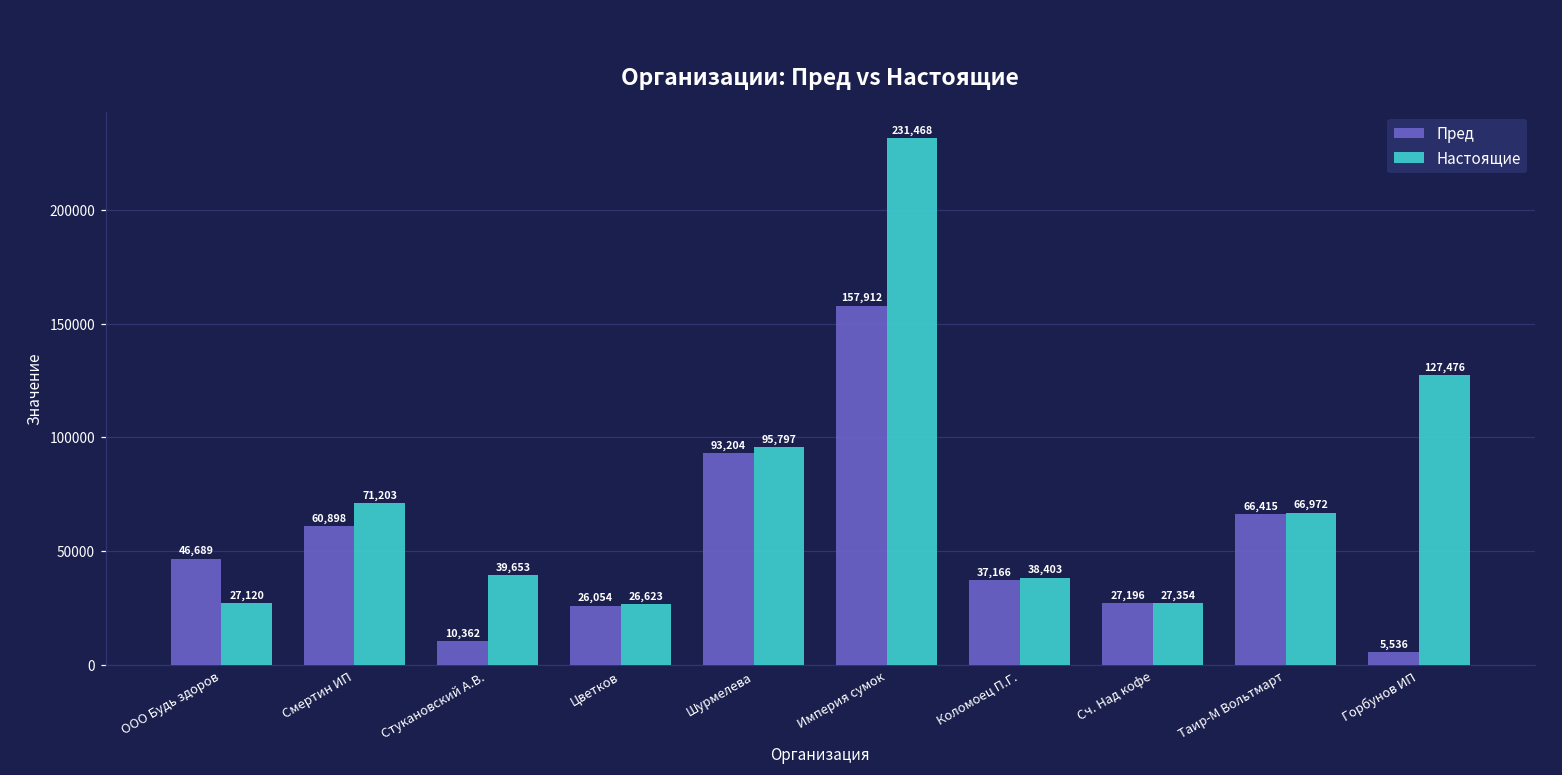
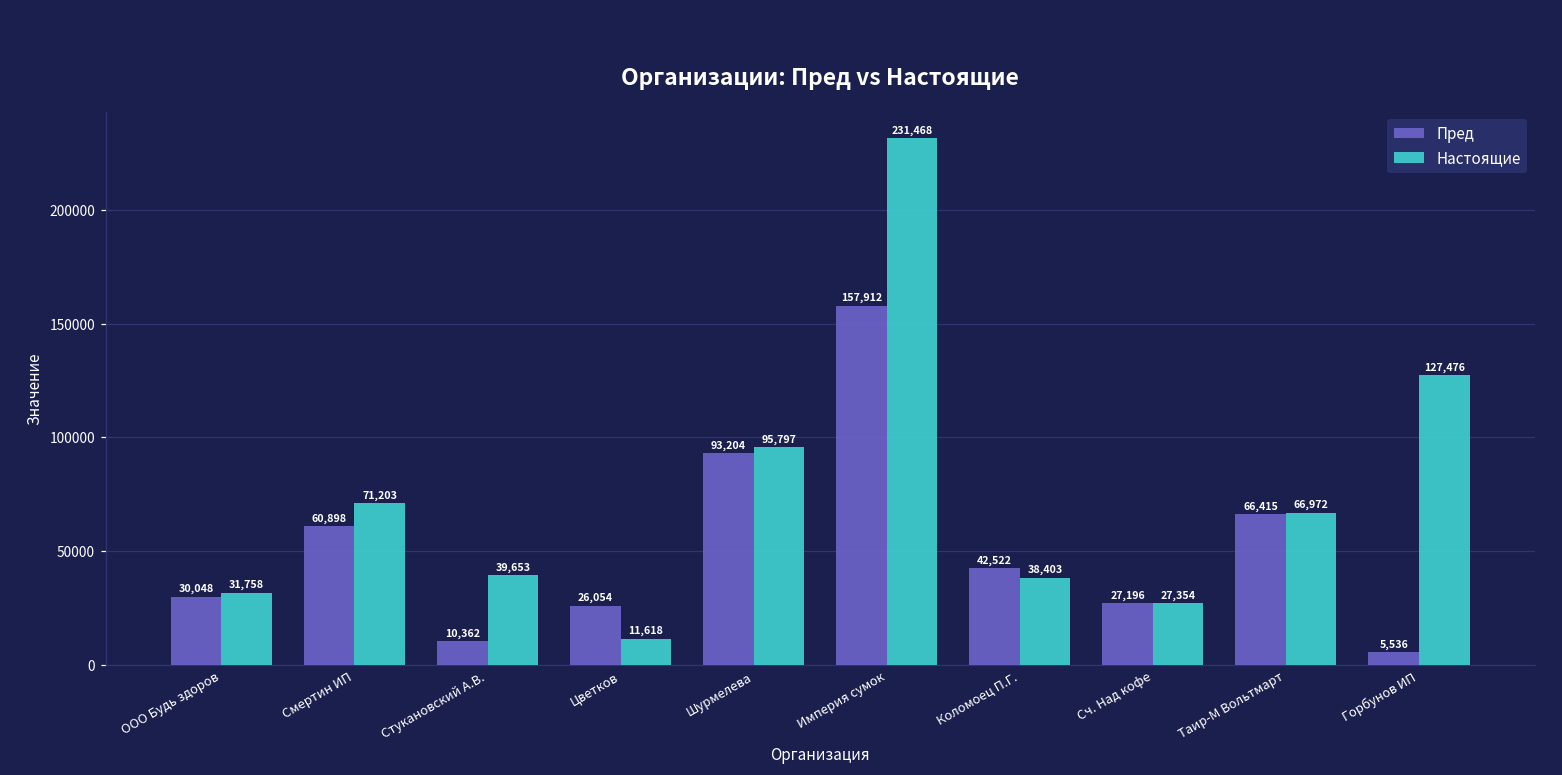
  {
    "Пред": {
-     "ООО Будь здоров": "46,689",
+     "ООО Будь здоров": "30,048",
      "Смертин ИП": "60,898",
      "Стукановский А.В.": "10,362",
      "Цветков": "26,054",
      "Шурмелева": "93,204",
      "Империя сумок": "157,912",
-     "Коломоец П.Г.": "37,166",
+     "Коломоец П.Г.": "42,522",
      "Сч. Над кофе": "27,196",
      "Таир-М Вольтмарт": "66,415",
      "Горбунов ИП": "5,536"
    },
    "Настоящие": {
-     "ООО Будь здоров": "27,120",
+     "ООО Будь здоров": "31,758",
      "Смертин ИП": "71,203",
      "Стукановский А.В.": "39,653",
-     "Цветков": "26,623",
+     "Цветков": "11,618",
      "Шурмелева": "95,797",
      "Империя сумок": "231,468",
      "Коломоец П.Г.": "38,403",
      "Сч. Над кофе": "27,354",
      "Таир-М Вольтмарт": "66,972",
      "Горбунов ИП": "127,476"
    }
  }
